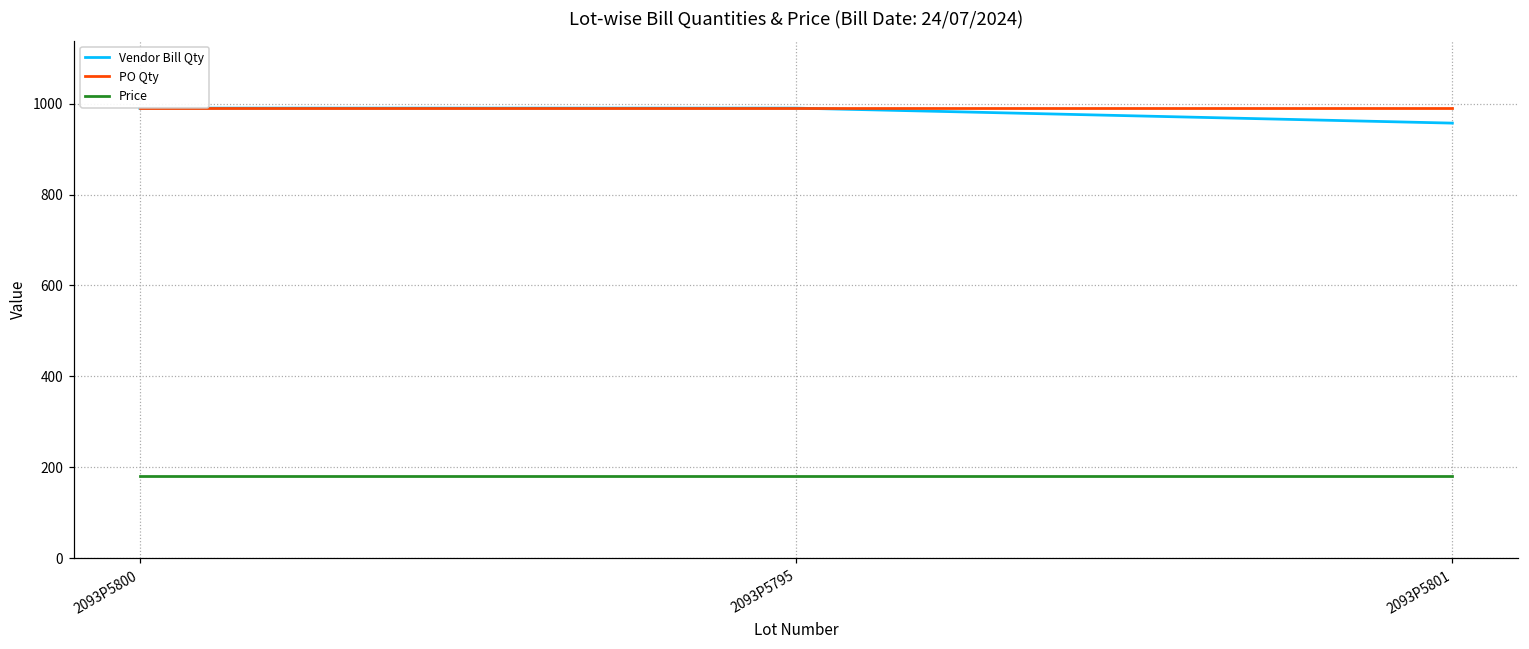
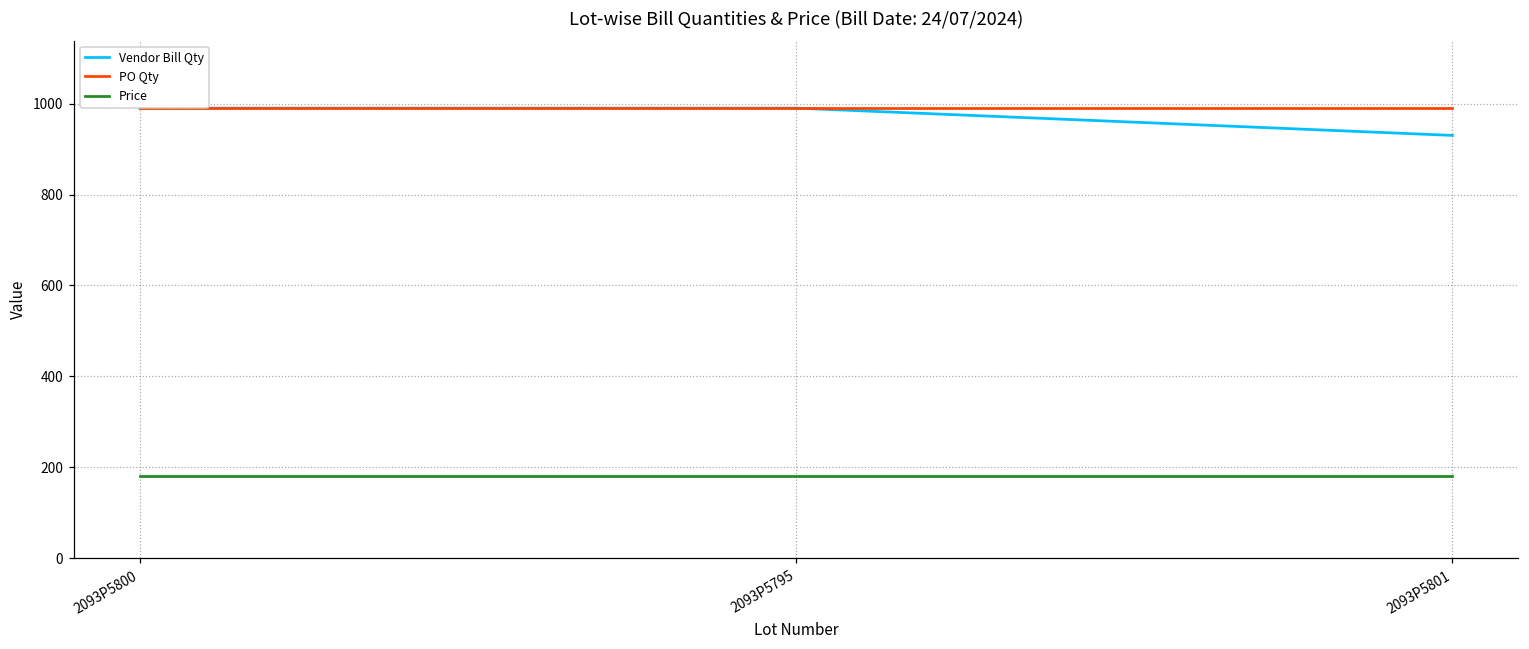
  {
    "Vendor Bill Qty": {
-     "2093P5801": 960
+     "2093P5801": 930
    },
    "PO Qty": {
      "2093P5801": 990
    },
    "Price": {
      "2093P5800": 180,
      "2093P5795": 180,
      "2093P5801": 180
    }
  }
